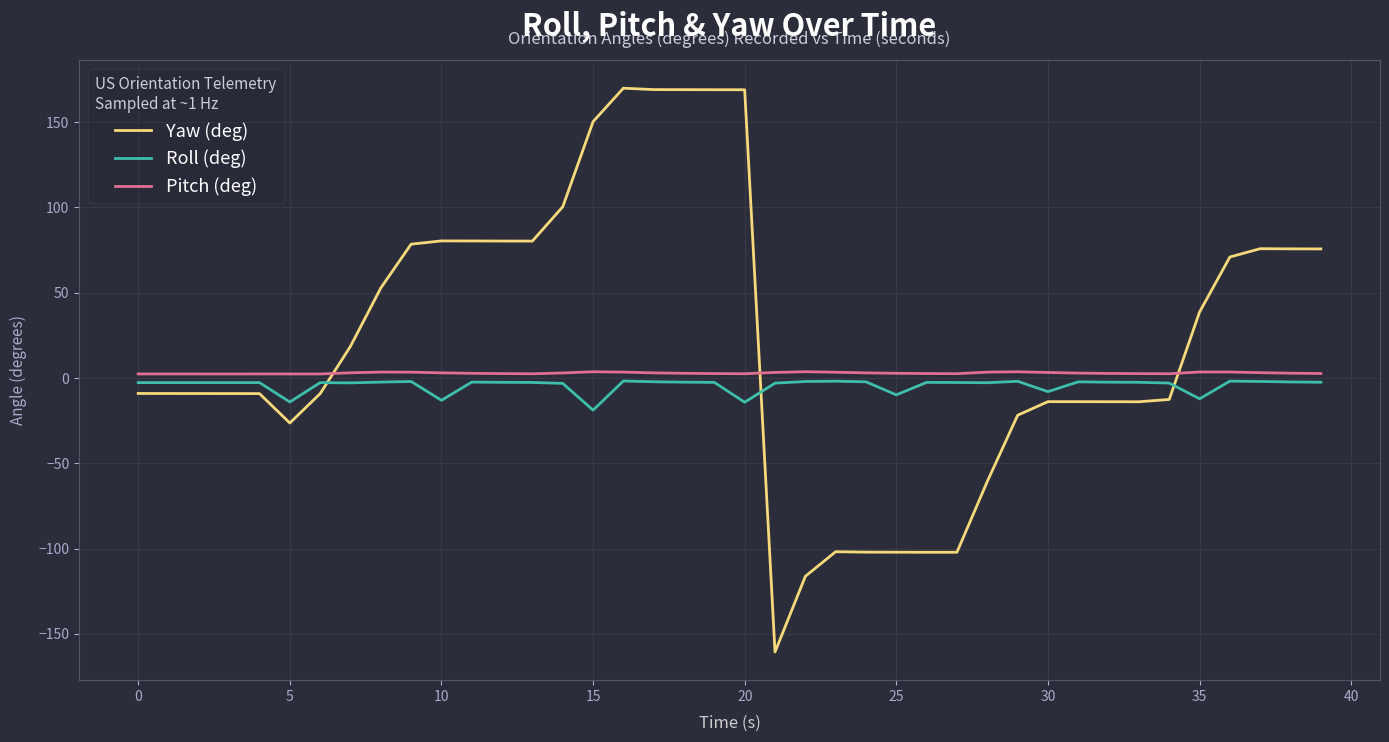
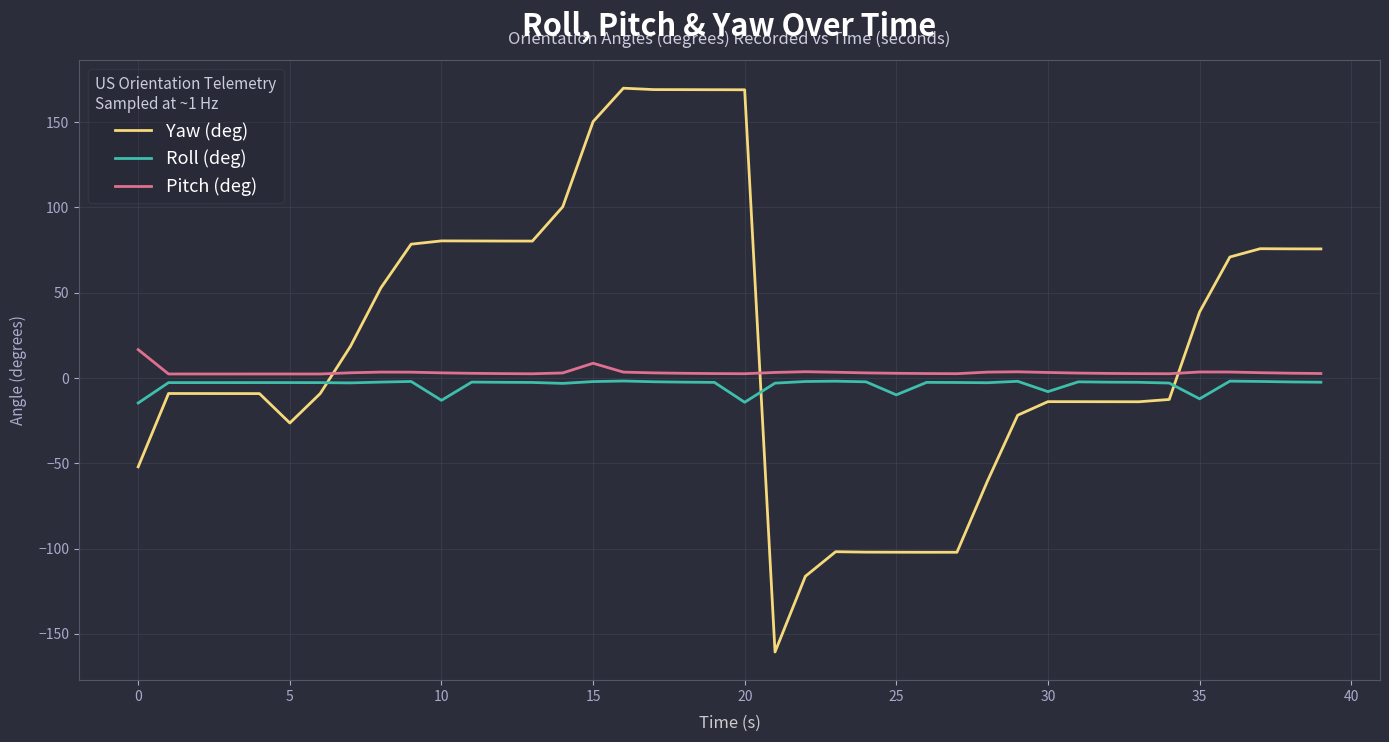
  {
    "Yaw (deg)": {
-     "0": -9,
+     "0": -52,
      "5": -26,
      "10": 80,
      "15": 150,
      "20": 169,
      "25": -102,
      "30": -14,
      "35": 39
    },
    "Roll (deg)": {
-     "0": -3,
-     "5": -14,
+     "0": -15,
+     "5": -3,
      "10": -13,
-     "15": -19,
+     "15": -2,
      "20": -14,
      "25": -10,
      "30": -8,
      "35": -12
    },
    "Pitch (deg)": {
-     "0": 2,
+     "0": 17,
      "5": 2,
      "10": 3,
-     "15": 4,
+     "15": 9,
      "20": 3,
      "25": 3,
      "30": 3,
      "35": 4
    }
  }
